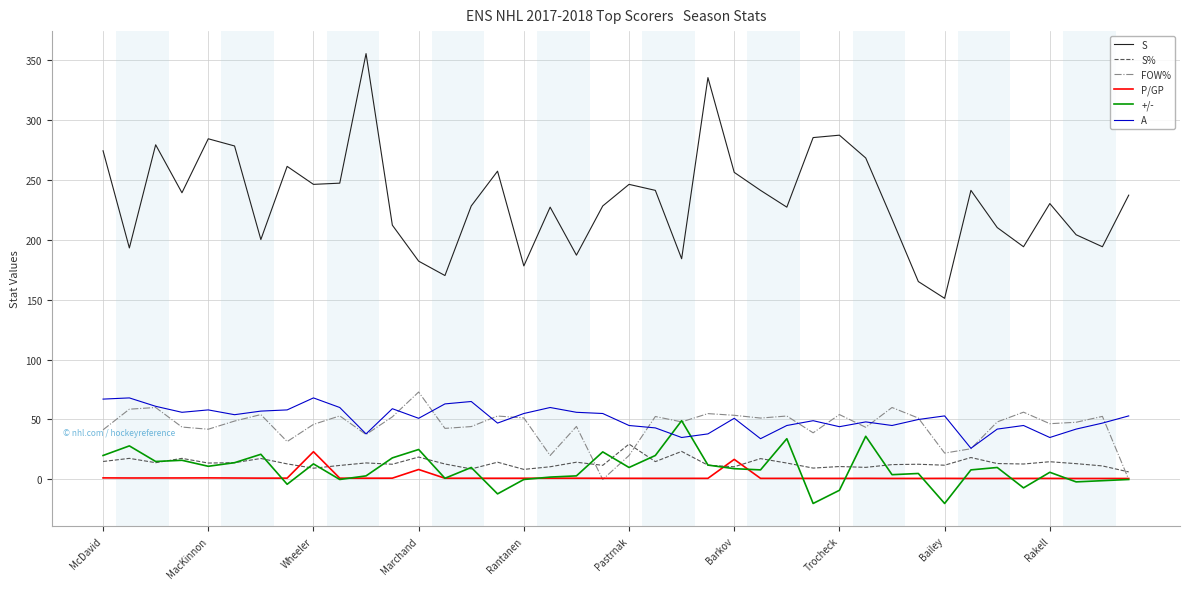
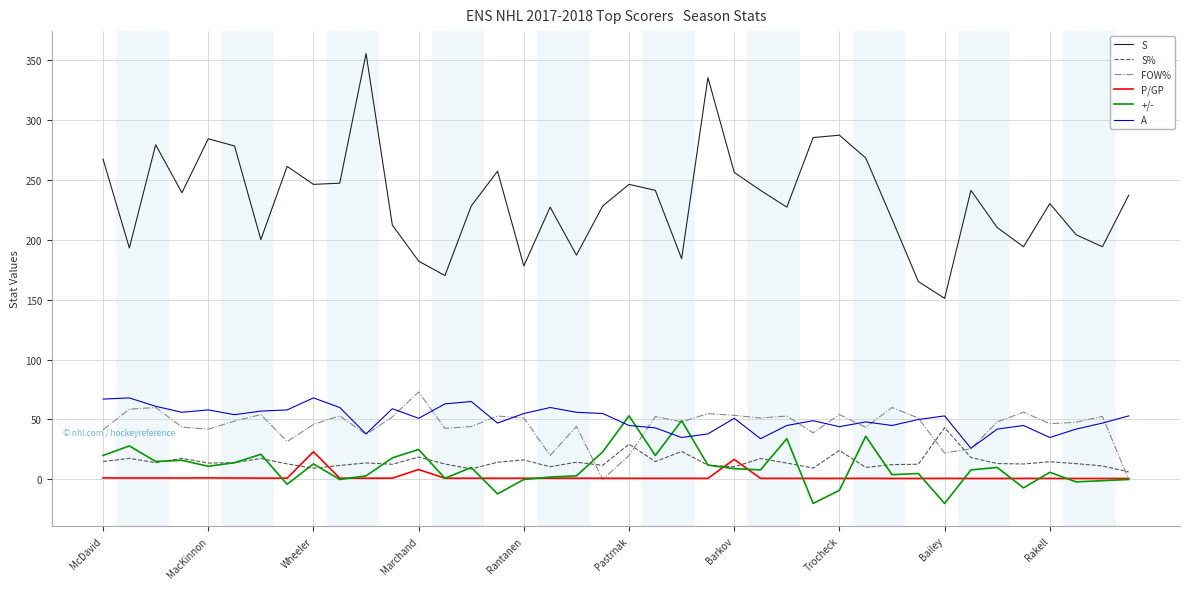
  {
    "S": {
-     "McDavid": 274,
+     "McDavid": 267,
      "MacKinnon": 284,
      "Wheeler": 246,
      "Marchand": 182,
      "Rantanen": 178,
      "Pastrnak": 246,
      "Barkov": 256,
      "Trocheck": 287,
      "Bailey": 151,
      "Rakell": 230
    },
    "S%": {
      "McDavid": 15,
      "MacKinnon": 14,
      "Wheeler": 9,
      "Marchand": 19,
-     "Rantanen": 8,
+     "Rantanen": 16,
      "Pastrnak": 30,
-     "Trocheck": 11,
-     "Bailey": 12,
+     "Trocheck": 24,
+     "Bailey": 43,
      "Rakell": 15
    },
    "FOW%": {
      "McDavid": 41,
      "MacKinnon": 42,
      "Wheeler": 46,
      "Marchand": 73,
      "Rantanen": 51,
      "Pastrnak": 20,
      "Barkov": 54,
      "Trocheck": 54,
      "Bailey": 22,
      "Rakell": 47
    },
    "P/GP": {
      "McDavid": 1,
      "MacKinnon": 1,
      "Wheeler": 23,
      "Marchand": 8,
      "Pastrnak": 1,
      "Barkov": 17,
      "Trocheck": 1,
      "Bailey": 1,
      "Rakell": 1
    },
    "+/-": {
      "McDavid": 20,
      "MacKinnon": 11,
      "Wheeler": 13,
      "Marchand": 25,
-     "Pastrnak": 10,
+     "Pastrnak": 53,
      "Trocheck": -9,
      "Bailey": -20,
      "Rakell": 6
    },
    "A": {
      "McDavid": 67,
      "MacKinnon": 58,
      "Wheeler": 68,
      "Marchand": 51,
      "Rantanen": 55,
      "Pastrnak": 45,
      "Barkov": 51,
      "Trocheck": 44,
      "Bailey": 53,
      "Rakell": 35
    }
  }
